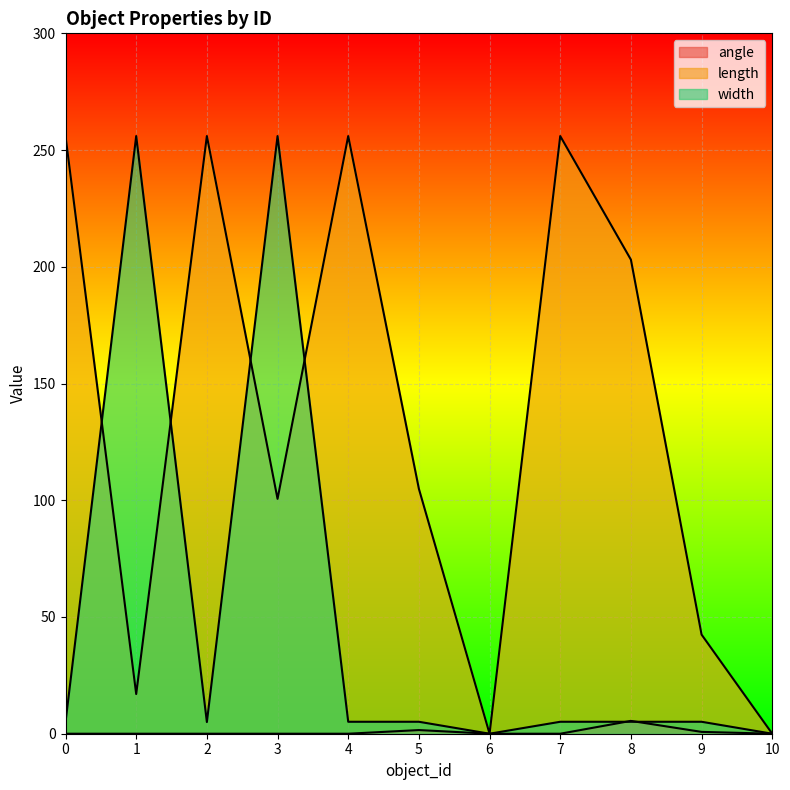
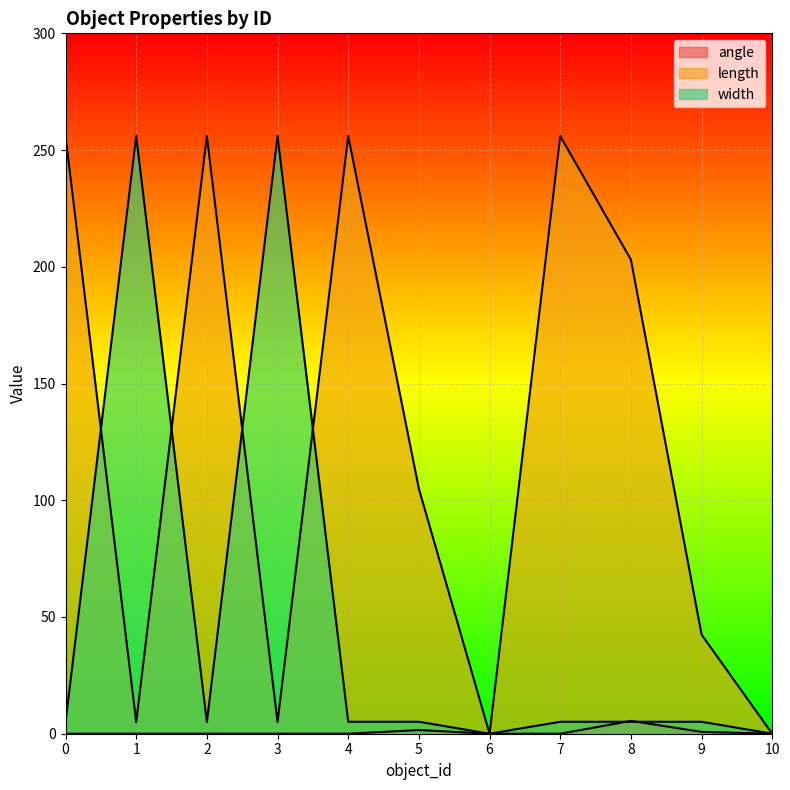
  {
    "angle": {
      "0": 0,
      "1": 0,
      "2": 0,
      "3": 0,
      "4": 0,
      "5": 2,
      "7": 0,
      "9": 1
    },
    "length": {
      "0": 256,
-     "1": 17,
+     "1": 5,
      "2": 256,
-     "3": 101,
+     "3": 5,
      "4": 256,
      "5": 105,
      "7": 256,
      "8": 203,
      "9": 42
    },
    "width": {
      "0": 5,
      "1": 256,
      "2": 5,
      "3": 256,
      "4": 5,
      "5": 5,
      "7": 5,
      "9": 5
    }
  }
